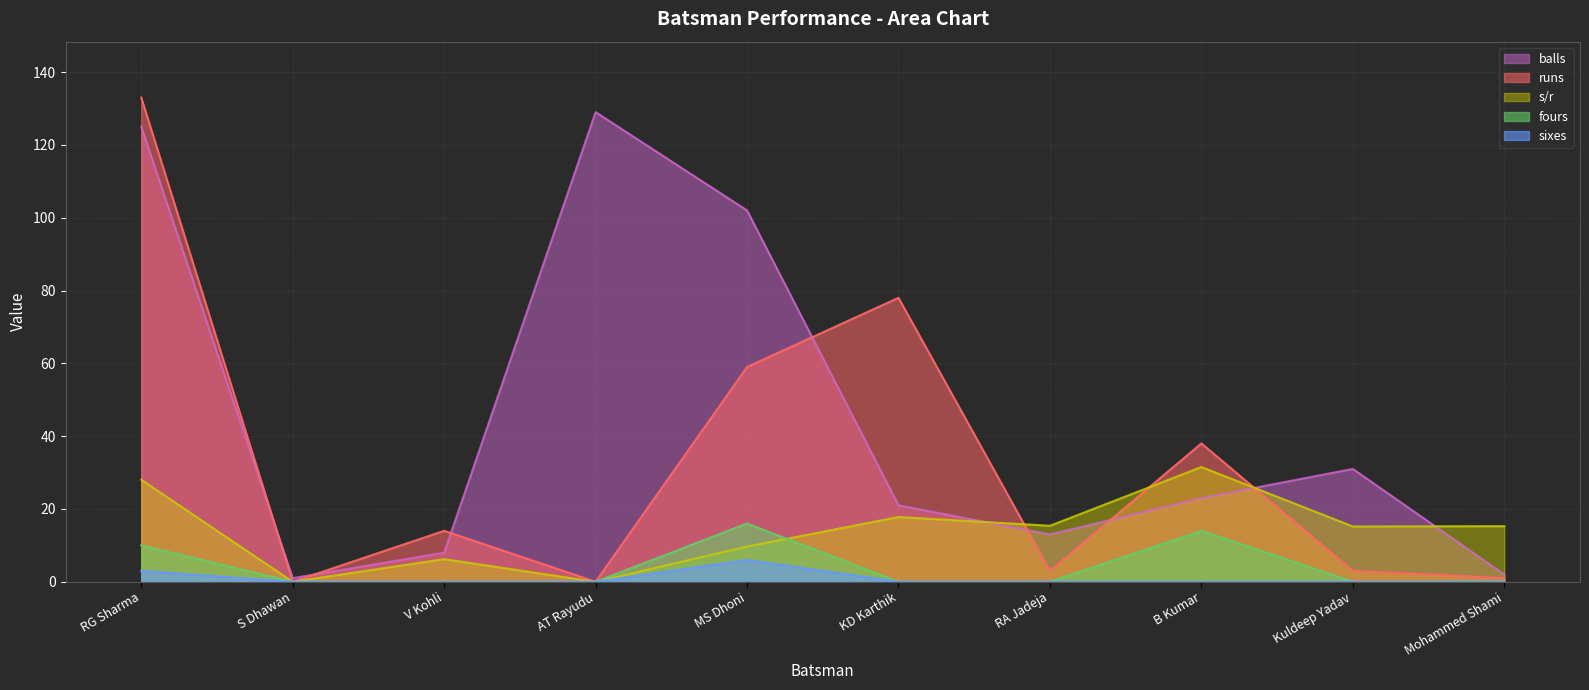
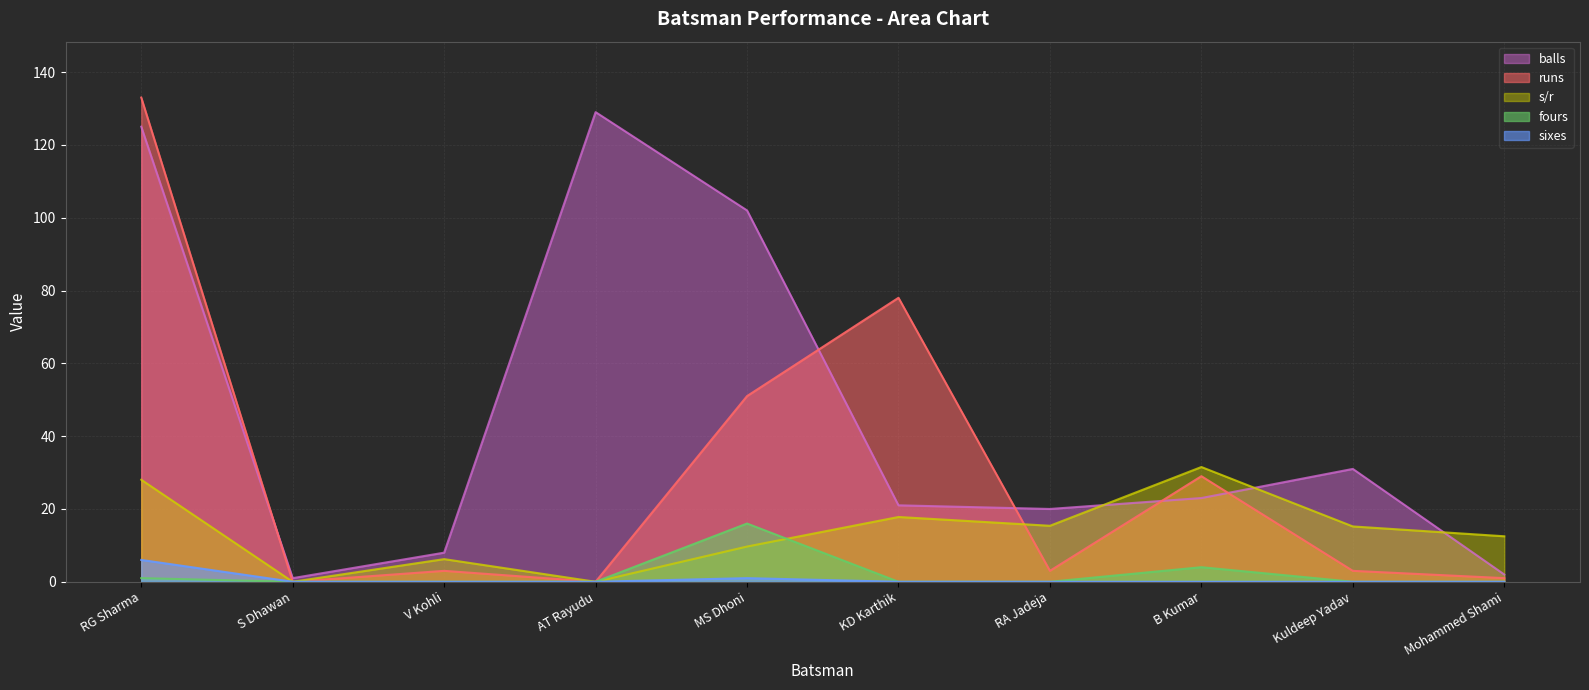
  {
    "balls": {
      "RG Sharma": 125,
      "S Dhawan": 1,
      "V Kohli": 8,
      "AT Rayudu": 129,
      "MS Dhoni": 102,
      "KD Karthik": 21,
-     "RA Jadeja": 13,
+     "RA Jadeja": 20,
      "B Kumar": 23,
      "Kuldeep Yadav": 31,
      "Mohammed Shami": 2
    },
    "runs": {
      "RG Sharma": 133,
-     "V Kohli": 14,
-     "MS Dhoni": 59,
+     "V Kohli": 3,
+     "MS Dhoni": 51,
      "KD Karthik": 78,
      "RA Jadeja": 3,
-     "B Kumar": 38,
+     "B Kumar": 29,
      "Kuldeep Yadav": 3,
      "Mohammed Shami": 1
    },
    "s/r": {
      "RG Sharma": 28,
      "V Kohli": 6,
      "MS Dhoni": 10,
      "KD Karthik": 18,
      "RA Jadeja": 15,
      "B Kumar": 32,
      "Kuldeep Yadav": 15,
-     "Mohammed Shami": 15
+     "Mohammed Shami": 13
    },
    "fours": {
-     "RG Sharma": 10,
+     "RG Sharma": 1,
      "MS Dhoni": 16,
-     "B Kumar": 14
+     "B Kumar": 4
    },
    "sixes": {
-     "RG Sharma": 3,
-     "MS Dhoni": 6,
+     "RG Sharma": 6,
+     "MS Dhoni": 1,
      "B Kumar": 0
    }
  }
